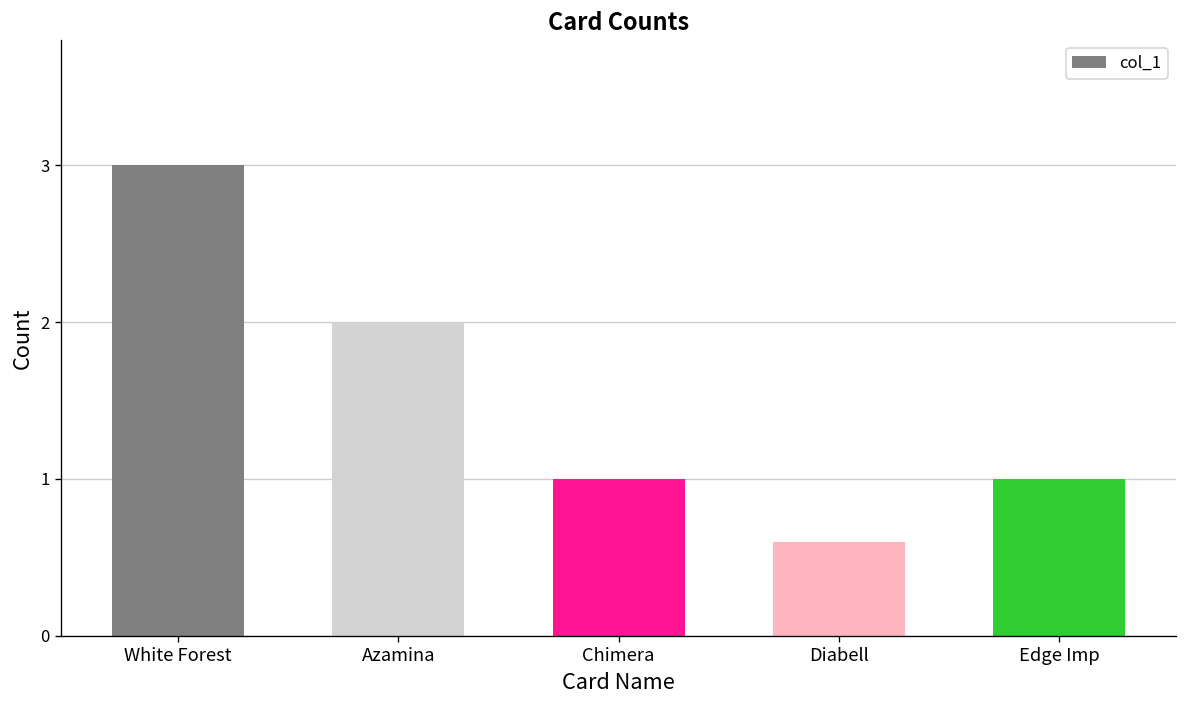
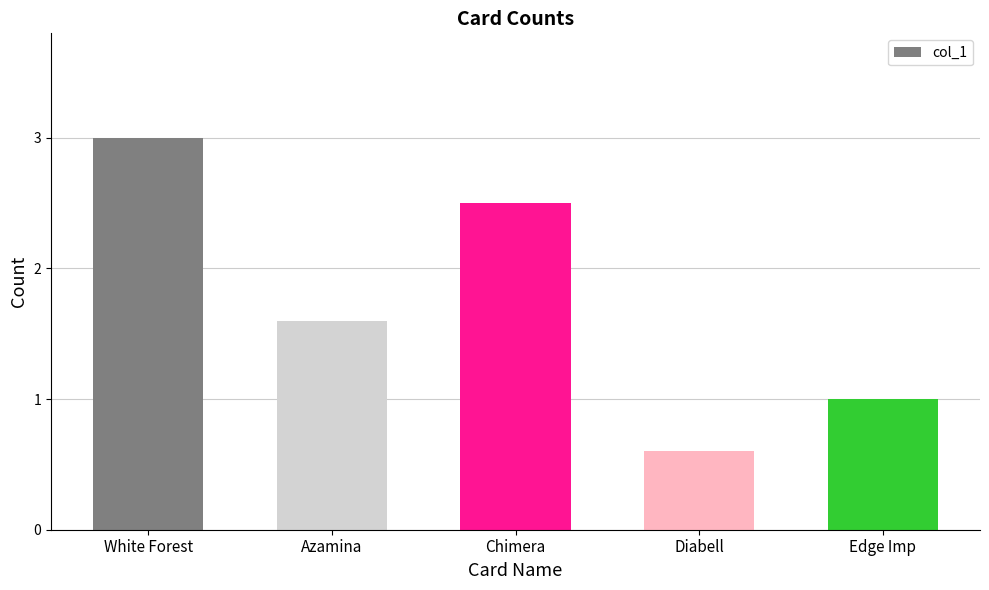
  {
    "White Forest": 3.0,
-   "Azamina": 2.0,
-   "Chimera": 1.0,
+   "Azamina": 1.6,
+   "Chimera": 2.5,
    "Diabell": 0.6,
    "Edge Imp": 1.0
  }
